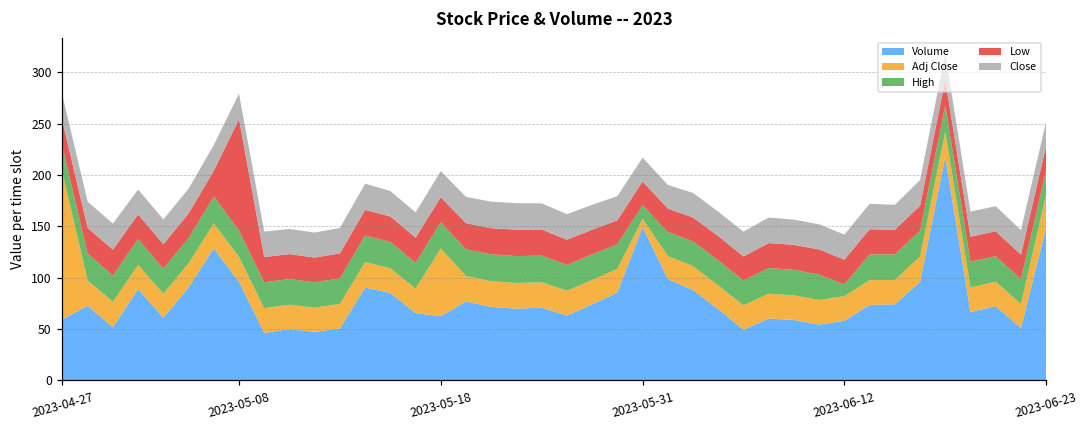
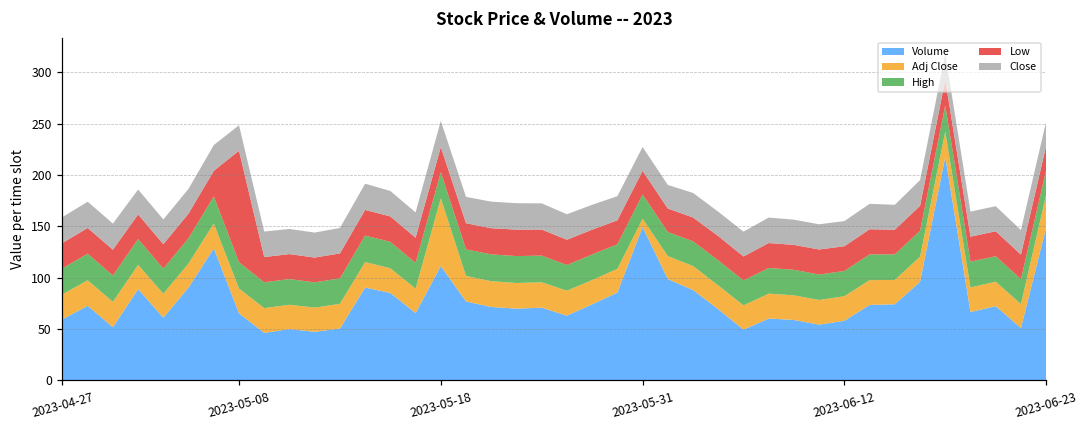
  {
    "Volume": {
      "2023-04-27": 60,
-     "2023-05-08": 100,
-     "2023-05-18": 60,
+     "2023-05-08": 70,
+     "2023-05-18": 110,
      "2023-05-31": 150,
      "2023-06-12": 60,
      "2023-06-23": 150
    },
    "Adj Close": {
-     "2023-04-27": 140,
+     "2023-04-27": 20,
      "2023-05-08": 20,
      "2023-05-18": 70,
      "2023-05-31": 10,
      "2023-06-12": 20,
      "2023-06-23": 30
    },
    "High": {
      "2023-04-27": 30,
      "2023-05-08": 30,
      "2023-05-18": 30,
-     "2023-05-31": 10,
-     "2023-06-12": 10,
+     "2023-05-31": 20,
+     "2023-06-12": 20,
      "2023-06-23": 20
    },
    "Low": {
      "2023-04-27": 20,
      "2023-05-08": 110,
      "2023-05-18": 20,
      "2023-05-31": 20,
      "2023-06-12": 20,
      "2023-06-23": 20
    },
    "Close": {
      "2023-04-27": 30,
      "2023-05-08": 20,
      "2023-05-18": 30,
      "2023-05-31": 20,
      "2023-06-12": 20,
      "2023-06-23": 20
    }
  }
